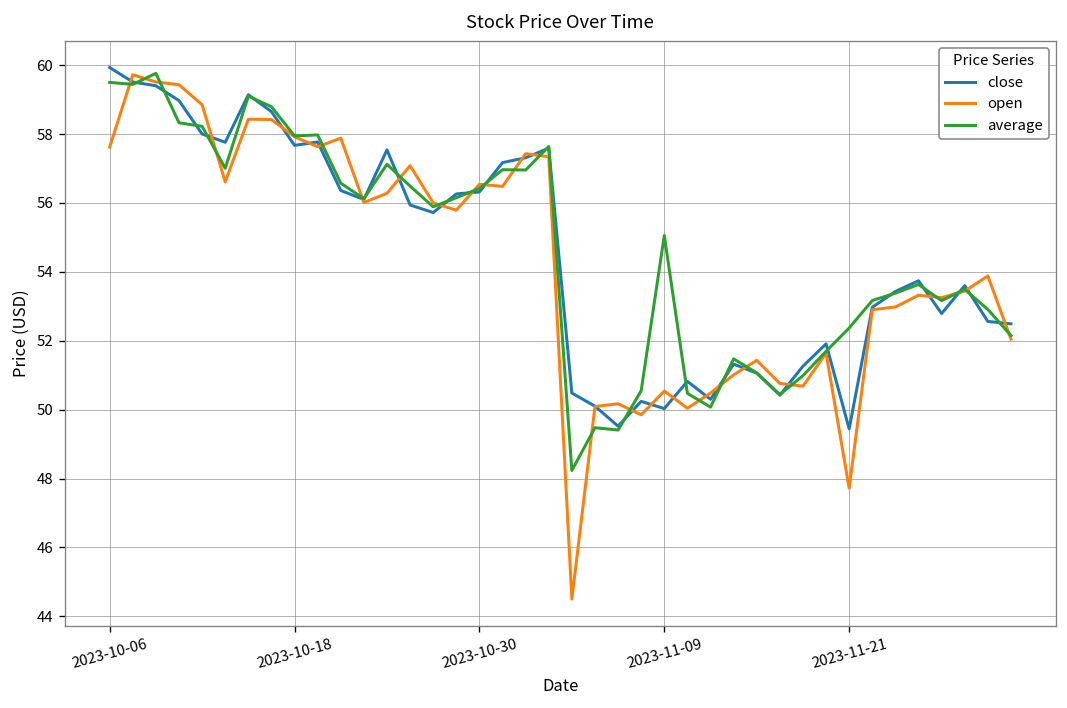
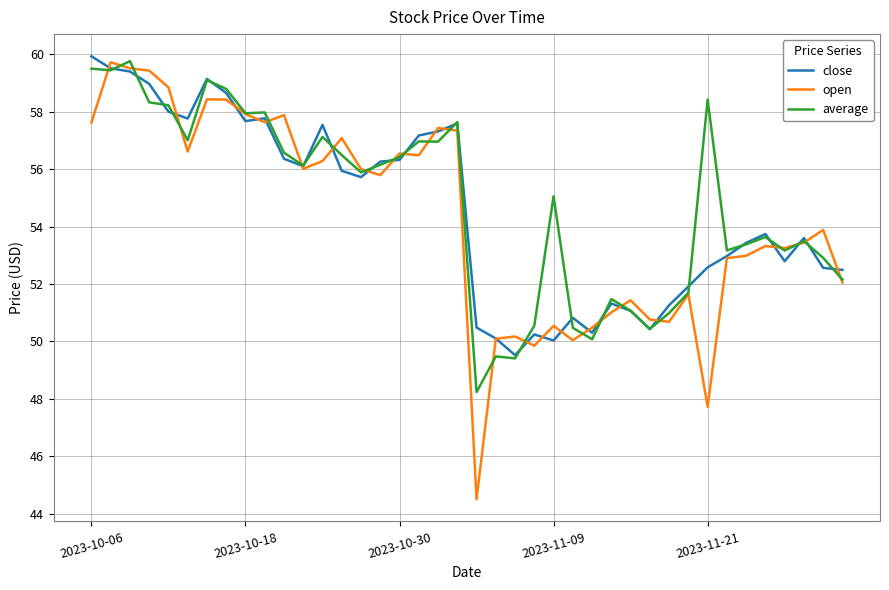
  {
    "close": {
      "2023-10-06": 59.9,
      "2023-10-18": 57.7,
      "2023-10-30": 56.3,
      "2023-11-09": 50.0,
-     "2023-11-21": 49.4
+     "2023-11-21": 52.6
    },
    "open": {
      "2023-10-06": 57.6,
      "2023-10-30": 56.5,
      "2023-11-09": 50.5,
      "2023-11-21": 47.7
    },
    "average": {
      "2023-10-06": 59.5,
      "2023-10-30": 56.4,
      "2023-11-09": 55.1,
-     "2023-11-21": 52.4
+     "2023-11-21": 58.4
    }
  }
